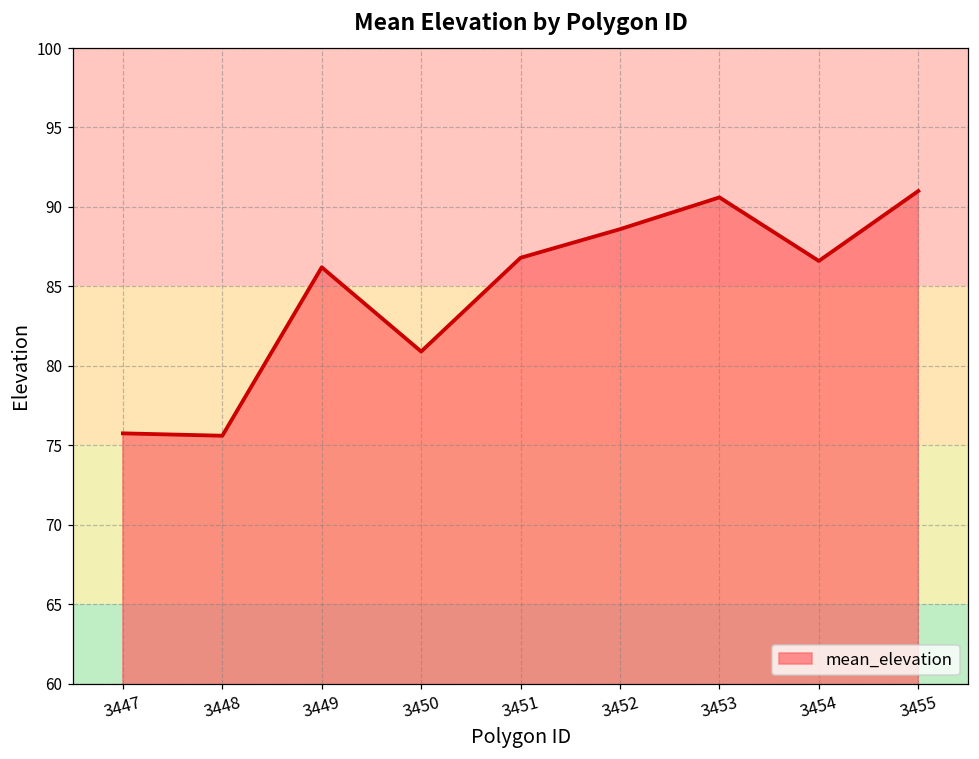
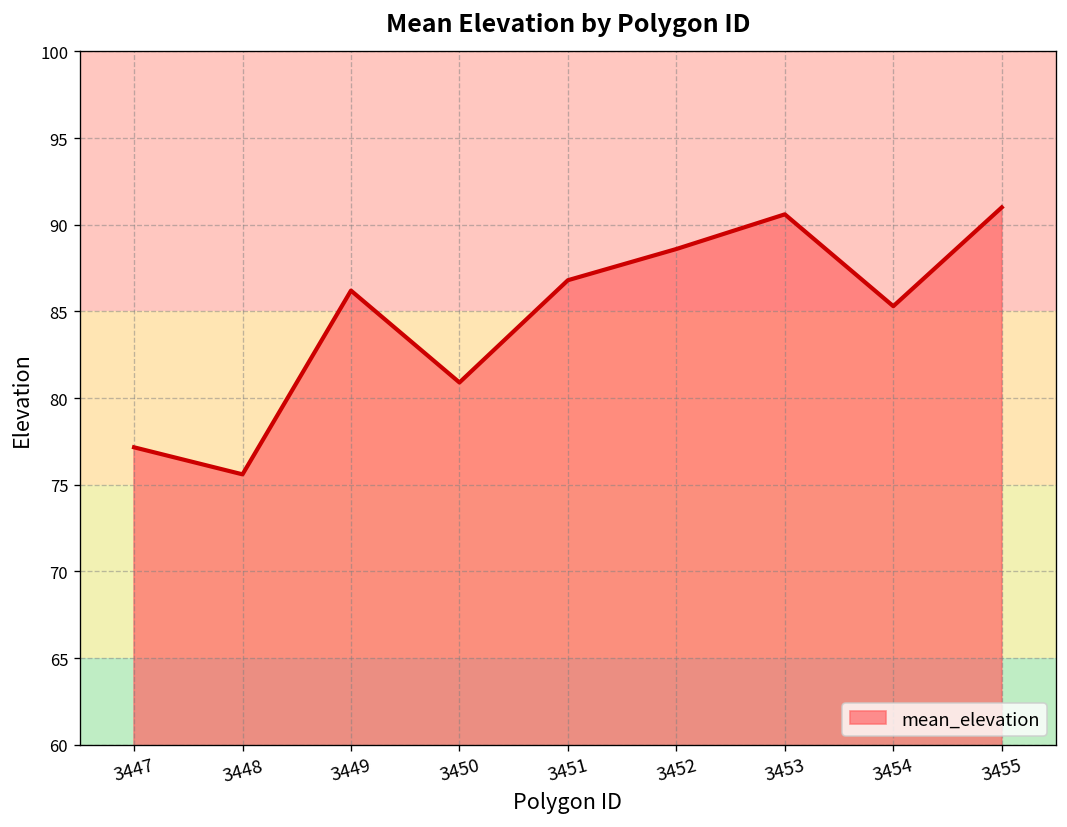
  {
-   "3447": 75.8,
+   "3447": 77.2,
    "3448": 75.6,
    "3449": 86.2,
    "3450": 80.9,
    "3451": 86.8,
    "3452": 88.6,
    "3453": 90.6,
-   "3454": 86.6,
+   "3454": 85.3,
    "3455": 91.0
  }
